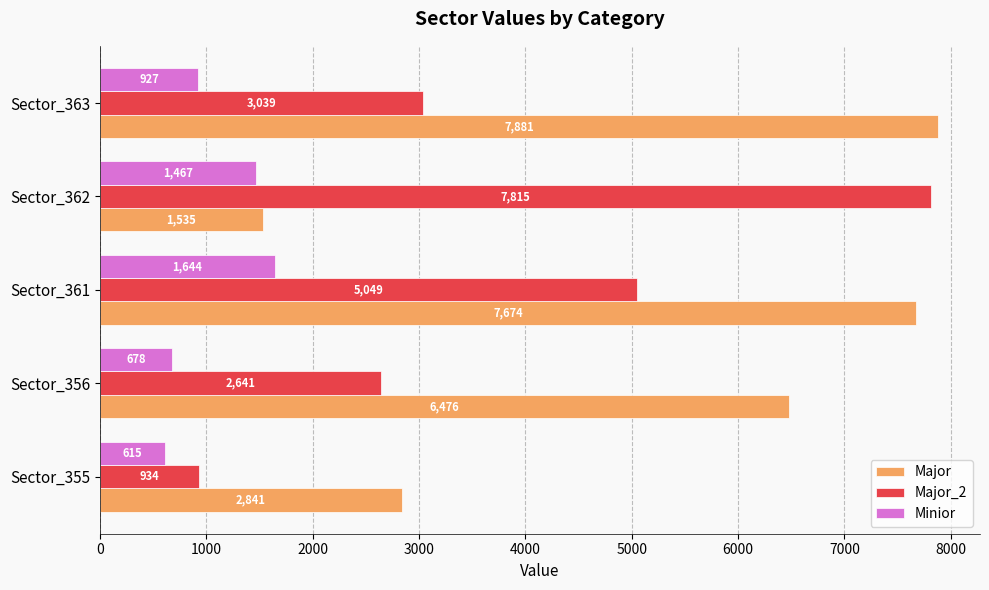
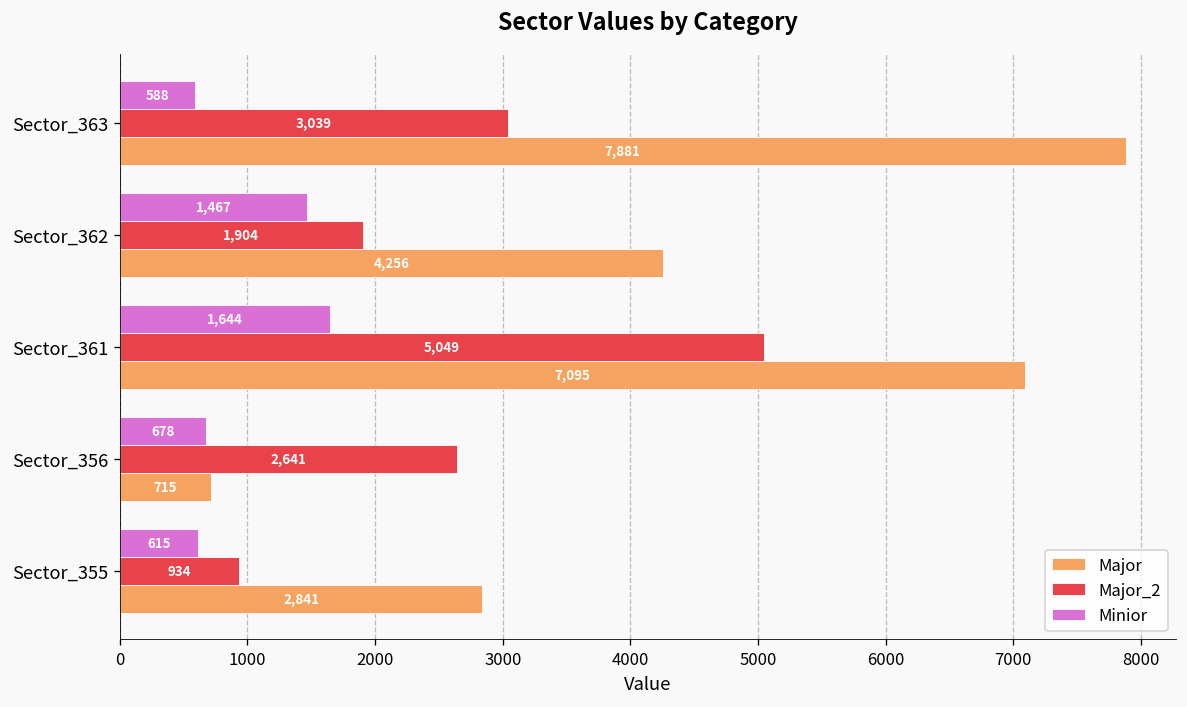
  {
    "Major": {
      "Sector_363": "7,881",
-     "Sector_362": "1,535",
-     "Sector_361": "7,674",
-     "Sector_356": "6,476",
+     "Sector_362": "4,256",
+     "Sector_361": "7,095",
+     "Sector_356": "715",
      "Sector_355": "2,841"
    },
    "Major_2": {
      "Sector_363": "3,039",
-     "Sector_362": "7,815",
+     "Sector_362": "1,904",
      "Sector_361": "5,049",
      "Sector_356": "2,641",
      "Sector_355": "934"
    },
    "Minior": {
-     "Sector_363": "927",
+     "Sector_363": "588",
      "Sector_362": "1,467",
      "Sector_361": "1,644",
      "Sector_356": "678",
      "Sector_355": "615"
    }
  }
